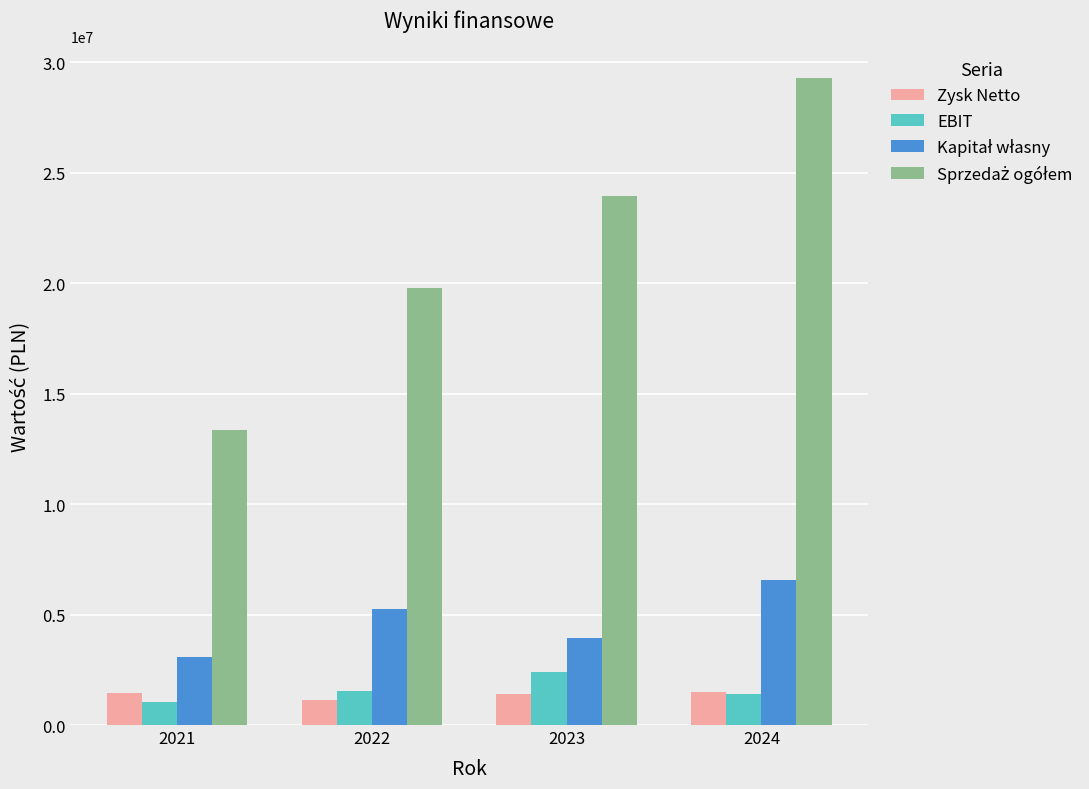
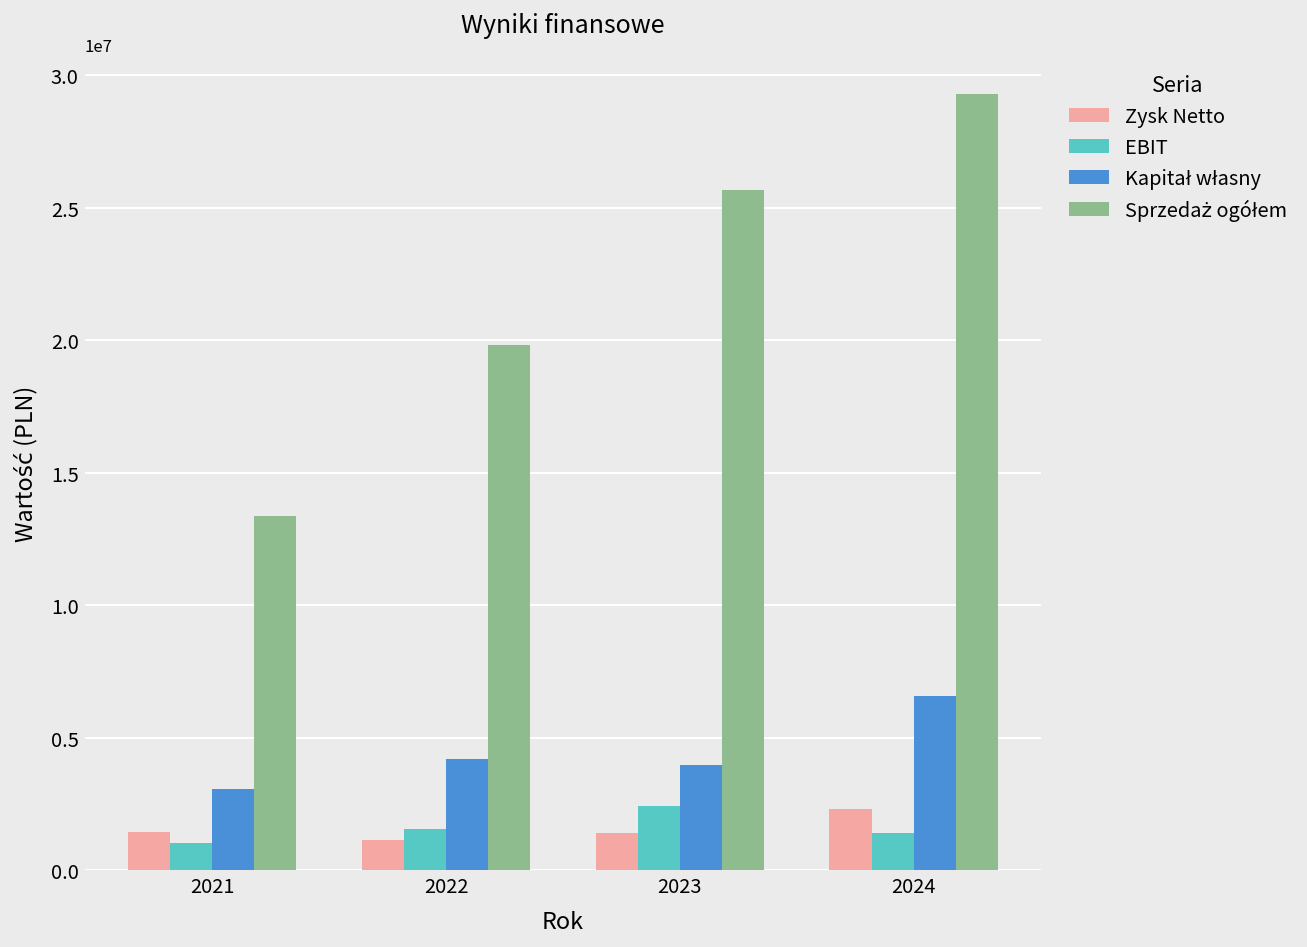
  {
    "Zysk Netto": {
      "2021": 1400000,
      "2022": 1100000,
      "2023": 1400000,
-     "2024": 1500000
+     "2024": 2300000
    },
    "EBIT": {
      "2021": 1000000,
      "2022": 1500000,
      "2023": 2400000,
      "2024": 1400000
    },
    "Kapitał własny": {
      "2021": 3100000,
-     "2022": 5300000,
+     "2022": 4200000,
      "2023": 4000000,
      "2024": 6600000
    },
    "Sprzedaż ogółem": {
      "2021": 13400000,
      "2022": 19800000,
-     "2023": 24000000,
+     "2023": 25700000,
      "2024": 29300000
    }
  }
